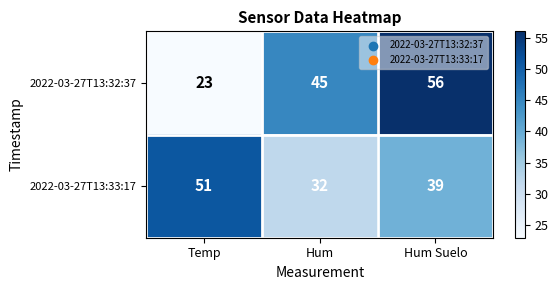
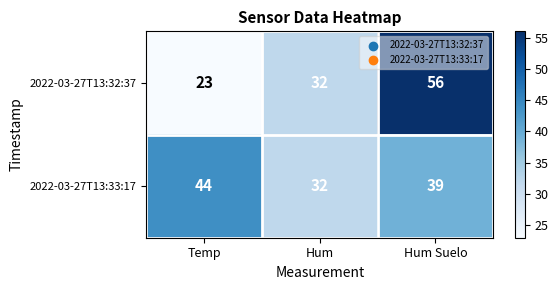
  {
    "2022-03-27T13:32:37": {
      "Temp": 23,
-     "Hum": 45,
+     "Hum": 32,
      "Hum Suelo": 56
    },
    "2022-03-27T13:33:17": {
-     "Temp": 51,
+     "Temp": 44,
      "Hum": 32,
      "Hum Suelo": 39
    }
  }
